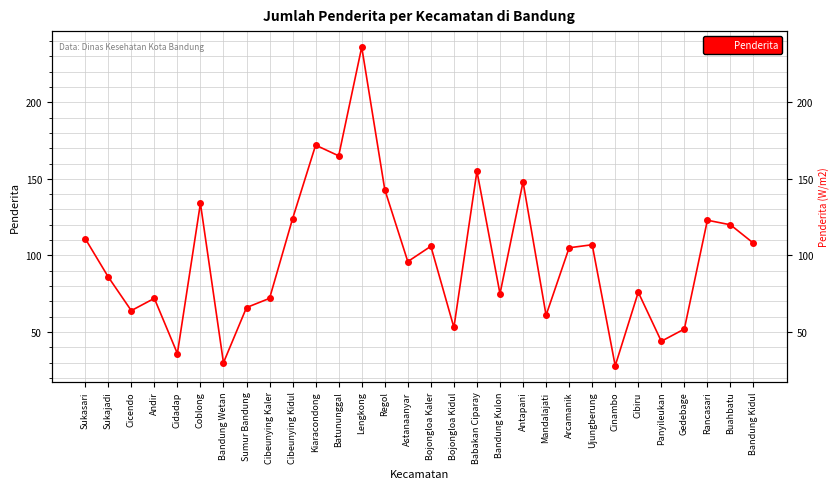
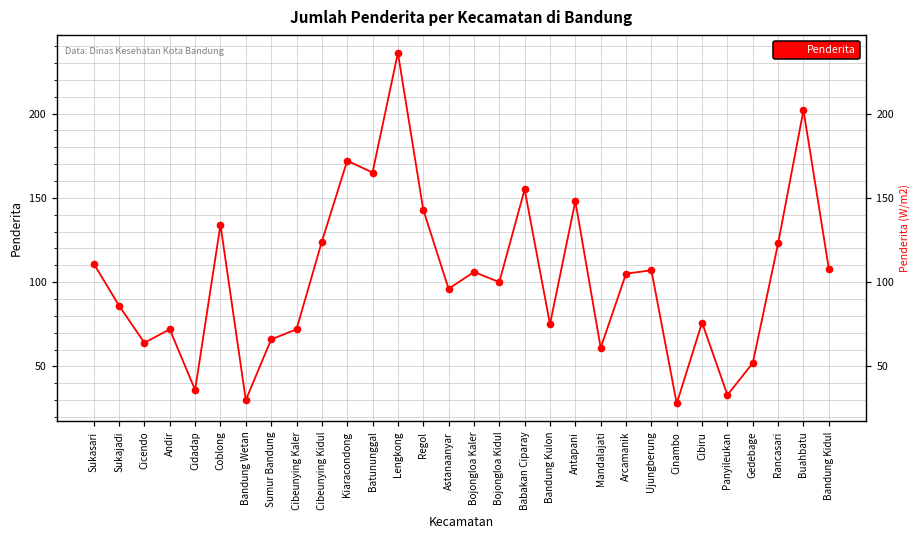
  {
    "Sukasari": 111,
    "Sukajadi": 86,
    "Cicendo": 64,
    "Andir": 72,
    "Cidadap": 36,
    "Coblong": 134,
    "Bandung Wetan": 30,
    "Sumur Bandung": 66,
    "Cibeunying Kaler": 72,
    "Cibeunying Kidul": 124,
    "Kiaracondong": 172,
    "Batununggal": 165,
    "Lengkong": 236,
    "Regol": 143,
    "Astanaanyar": 96,
    "Bojongloa Kaler": 106,
-   "Bojongloa Kidul": 53,
+   "Bojongloa Kidul": 100,
    "Babakan Ciparay": 155,
    "Bandung Kulon": 75,
    "Antapani": 148,
    "Mandalajati": 61,
    "Arcamanik": 105,
    "Ujungberung": 107,
    "Cinambo": 28,
    "Cibiru": 76,
-   "Panyileukan": 44,
+   "Panyileukan": 33,
    "Gedebage": 52,
    "Rancasari": 123,
-   "Buahbatu": 120,
+   "Buahbatu": 202,
    "Bandung Kidul": 108
  }
